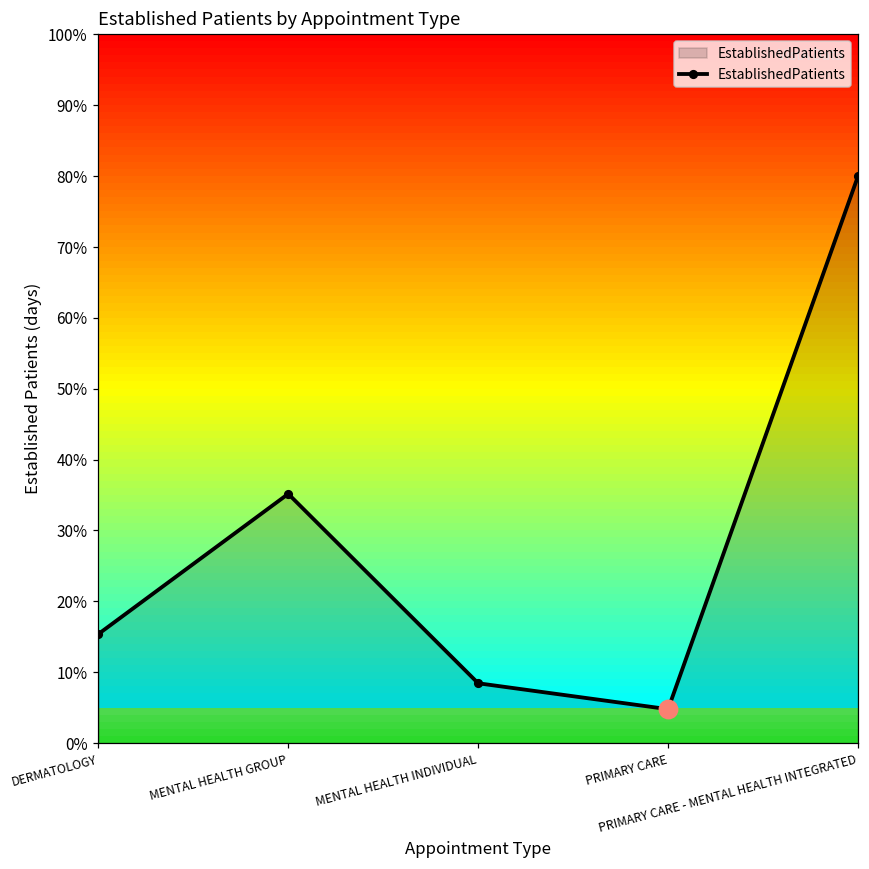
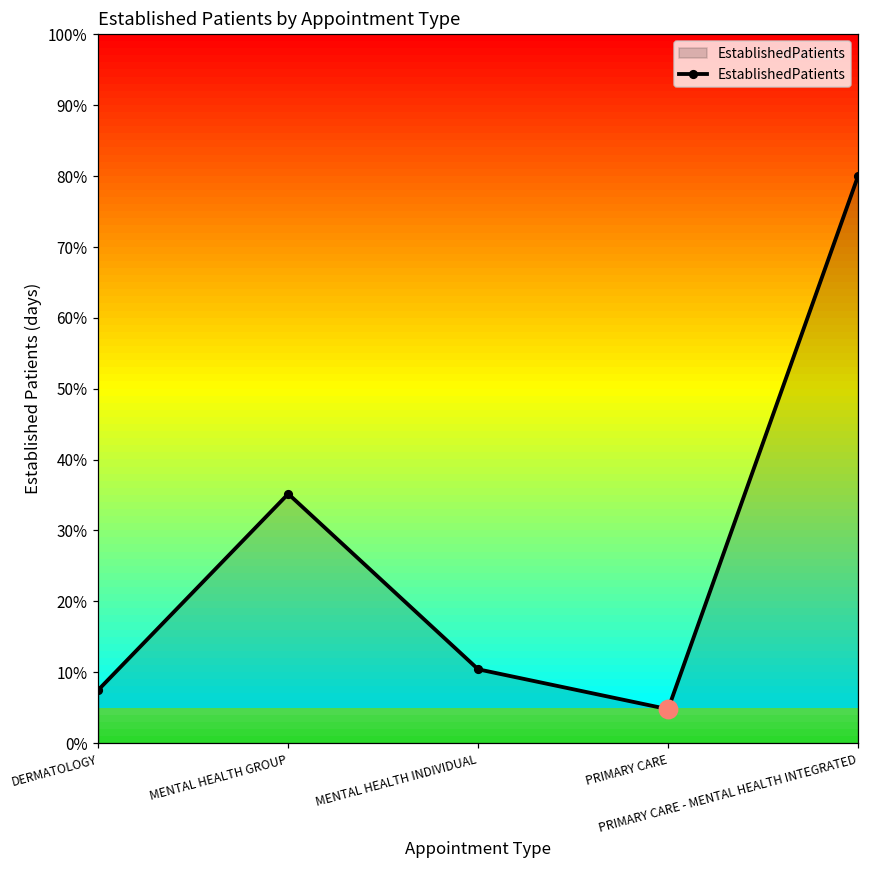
  {
    "EstablishedPatients": {
-     "DERMATOLOGY": "15%",
+     "DERMATOLOGY": "8%",
      "MENTAL HEALTH GROUP": "35%",
-     "MENTAL HEALTH INDIVIDUAL": "8%",
+     "MENTAL HEALTH INDIVIDUAL": "10%",
      "PRIMARY CARE - MENTAL HEALTH INTEGRATED": "80%"
    }
  }
